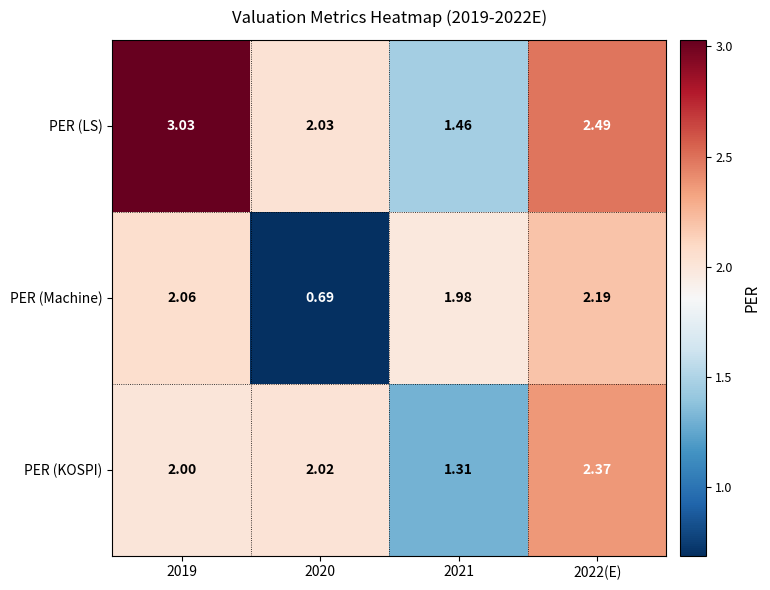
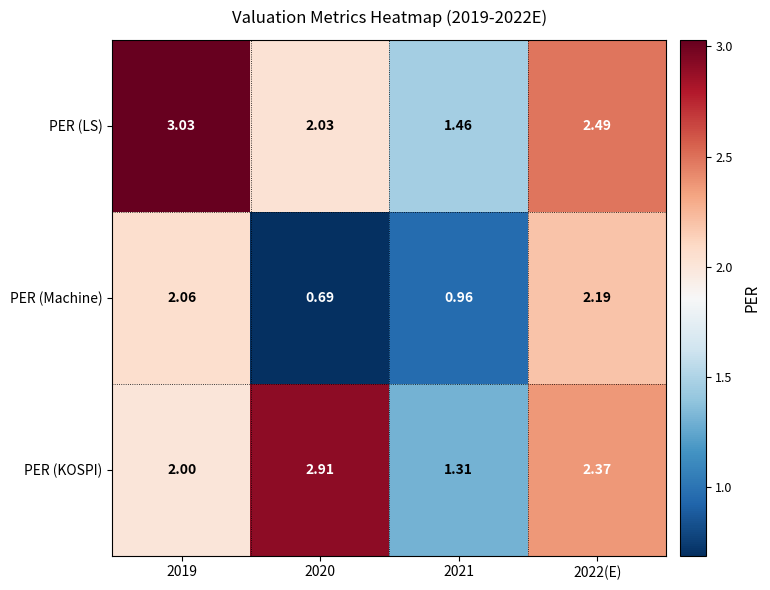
  {
    "PER (LS)": {
      "2019": 3.03,
      "2020": 2.03,
      "2021": 1.46,
      "2022(E)": 2.49
    },
    "PER (Machine)": {
      "2019": 2.06,
      "2020": 0.69,
-     "2021": 1.98,
+     "2021": 0.96,
      "2022(E)": 2.19
    },
    "PER (KOSPI)": {
      "2019": 2.00,
-     "2020": 2.02,
+     "2020": 2.91,
      "2021": 1.31,
      "2022(E)": 2.37
    }
  }
